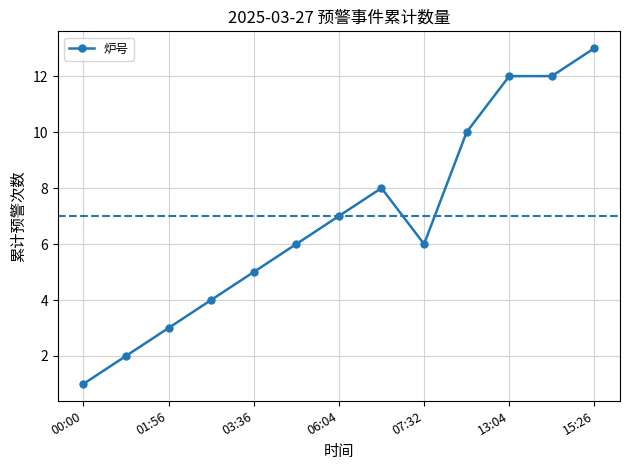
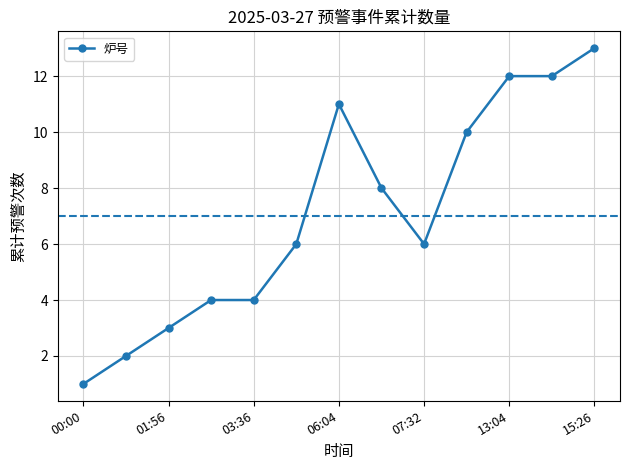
  {
    "00:00": 1,
    "01:56": 3,
-   "03:36": 5,
-   "06:04": 7,
+   "03:36": 4,
+   "06:04": 11,
    "07:32": 6,
    "13:04": 12,
    "15:26": 13
  }
